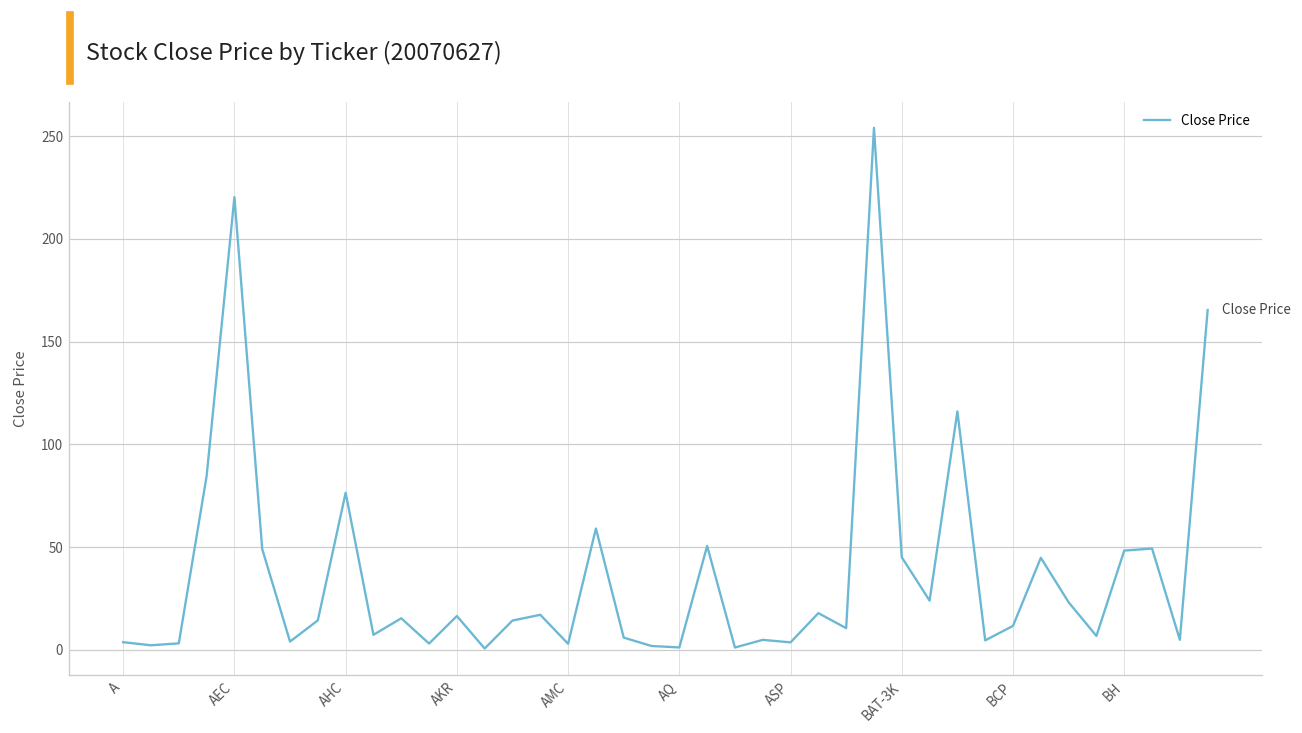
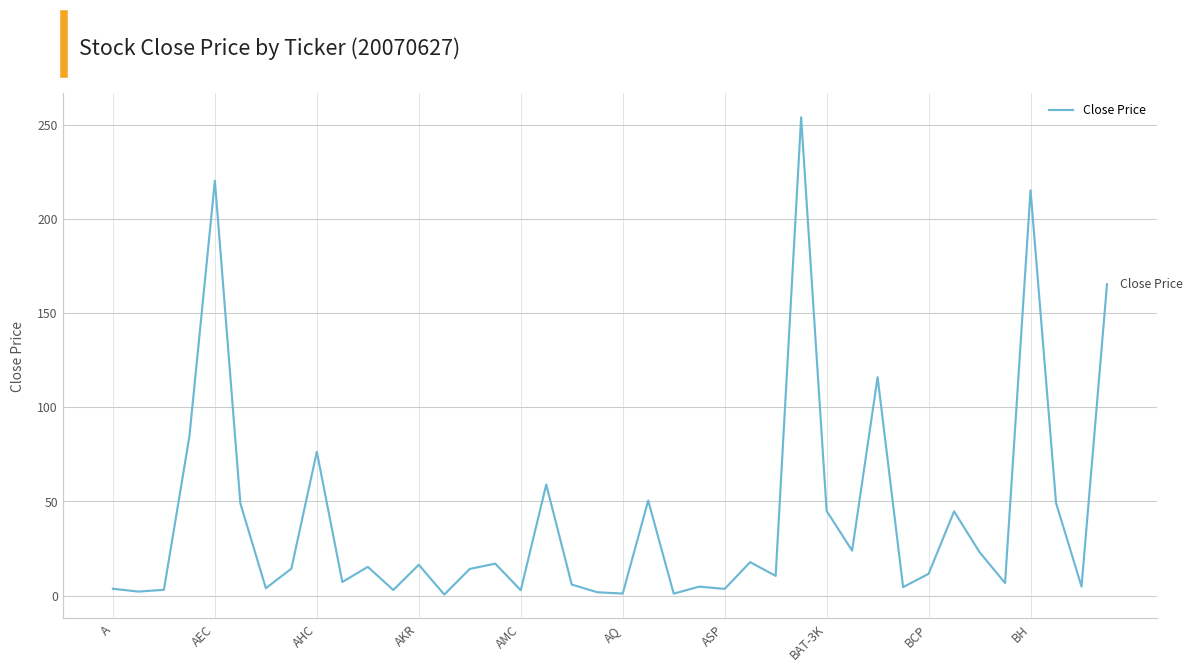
  {
    "A": 4,
    "AEC": 220,
    "AHC": 76,
    "AKR": 16,
    "AMC": 3,
    "AQ": 1,
    "ASP": 4,
    "BAT-3K": 45,
    "BCP": 12,
-   "BH": 48
+   "BH": 215
  }
